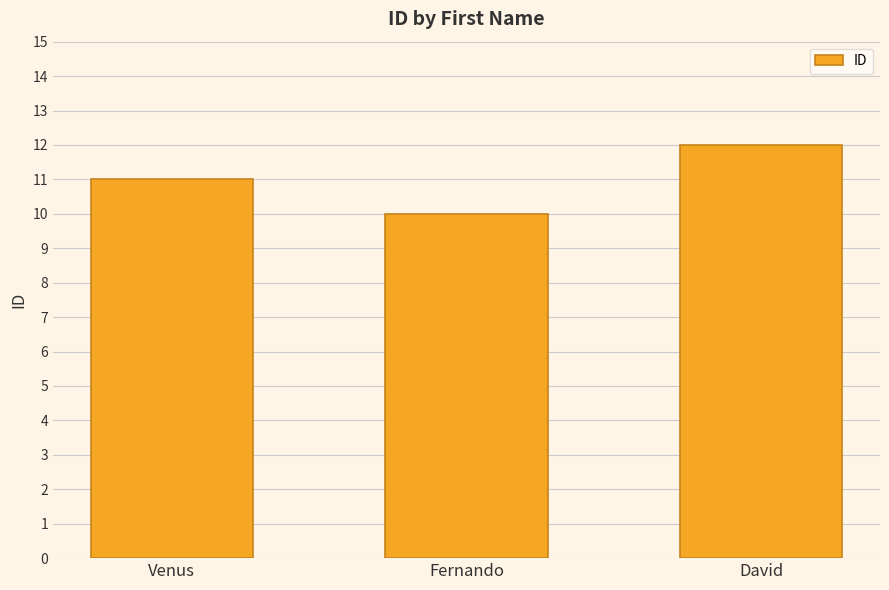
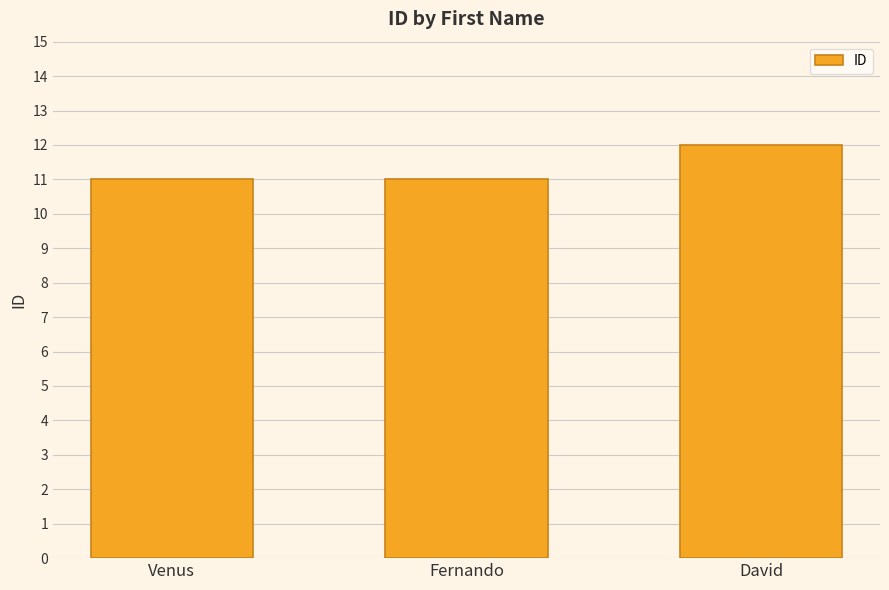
  {
    "Venus": 11,
-   "Fernando": 10,
+   "Fernando": 11,
    "David": 12
  }
